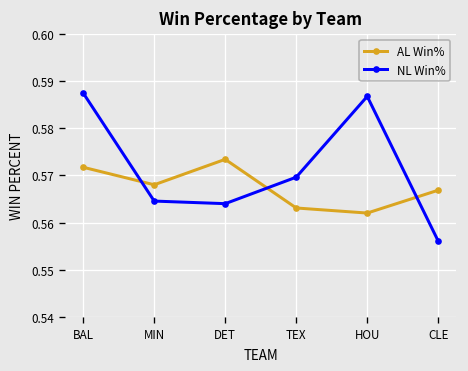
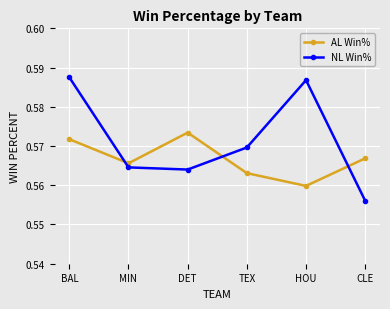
  {
    "AL Win%": {
      "BAL": 0.572,
-     "MIN": 0.568,
+     "MIN": 0.566,
      "DET": 0.573,
      "TEX": 0.563,
-     "HOU": 0.562,
+     "HOU": 0.560,
      "CLE": 0.567
    },
    "NL Win%": {
      "BAL": 0.588,
      "MIN": 0.565,
      "DET": 0.564,
      "TEX": 0.570,
      "HOU": 0.587,
      "CLE": 0.556
    }
  }
